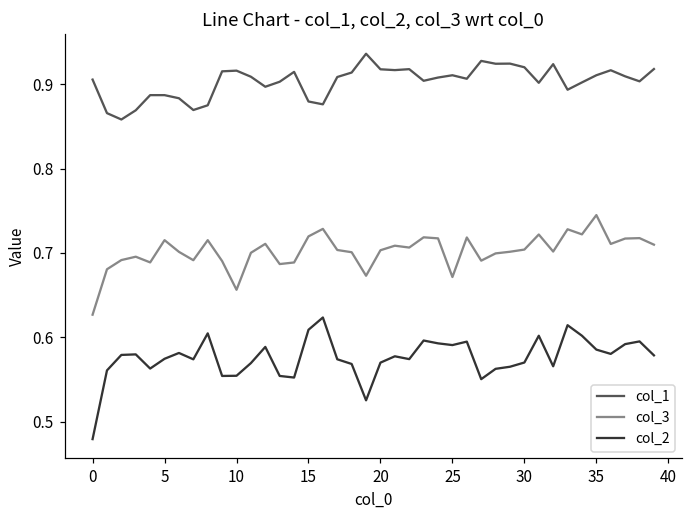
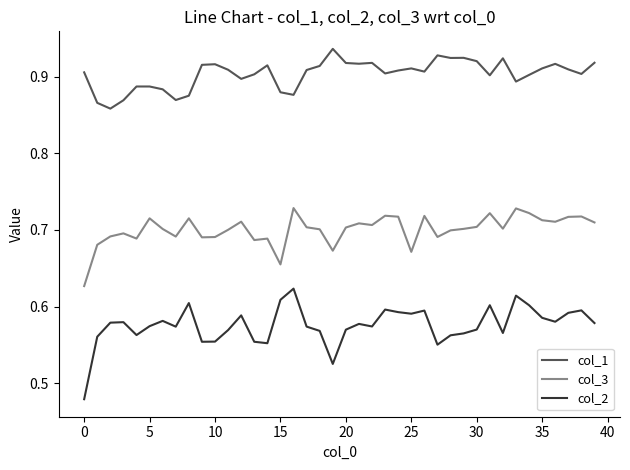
  {
    "col_3": {
      "0": 0.63,
      "5": 0.72,
-     "10": 0.66,
-     "15": 0.72,
+     "10": 0.69,
+     "15": 0.66,
      "20": 0.70,
      "25": 0.67,
      "30": 0.70,
-     "35": 0.74
+     "35": 0.71
    }
  }
